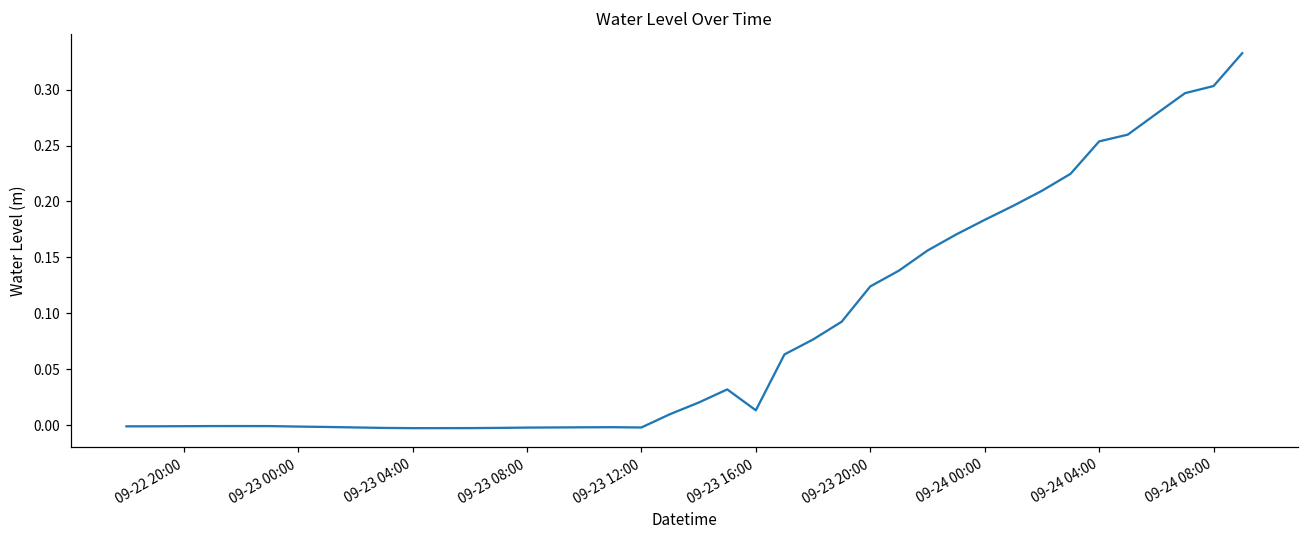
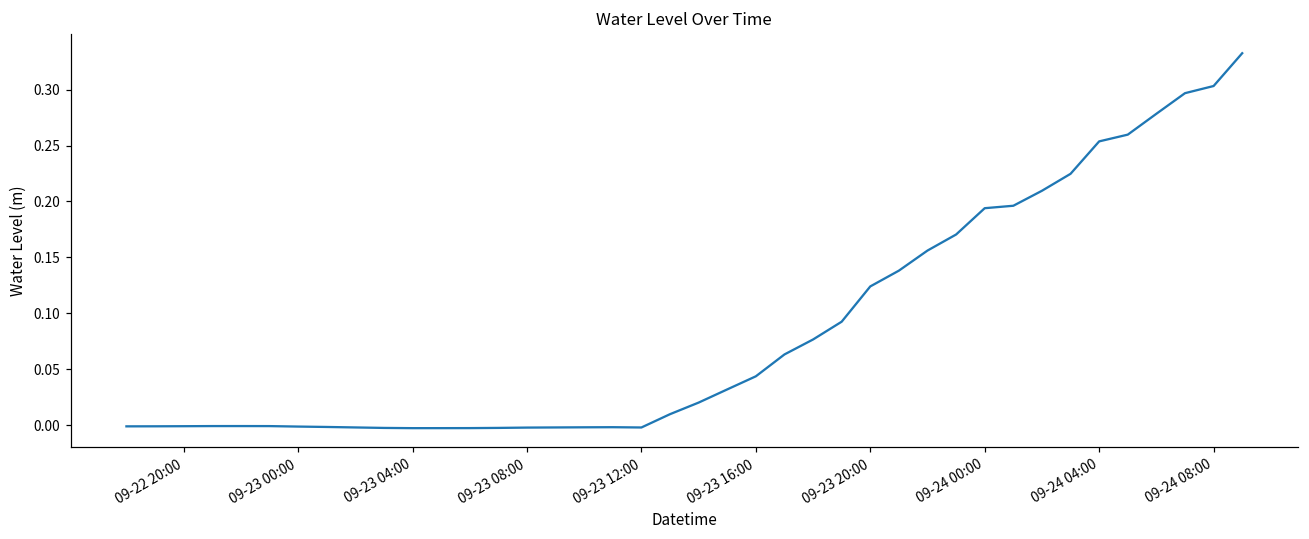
  {
    "09-22 20:00": -0.001,
    "09-23 00:00": -0.001,
    "09-23 04:00": -0.003,
    "09-23 08:00": -0.002,
    "09-23 12:00": -0.002,
-   "09-23 16:00": 0.013,
+   "09-23 16:00": 0.044,
    "09-23 20:00": 0.124,
-   "09-24 00:00": 0.184,
+   "09-24 00:00": 0.194,
    "09-24 04:00": 0.254,
    "09-24 08:00": 0.303
  }
